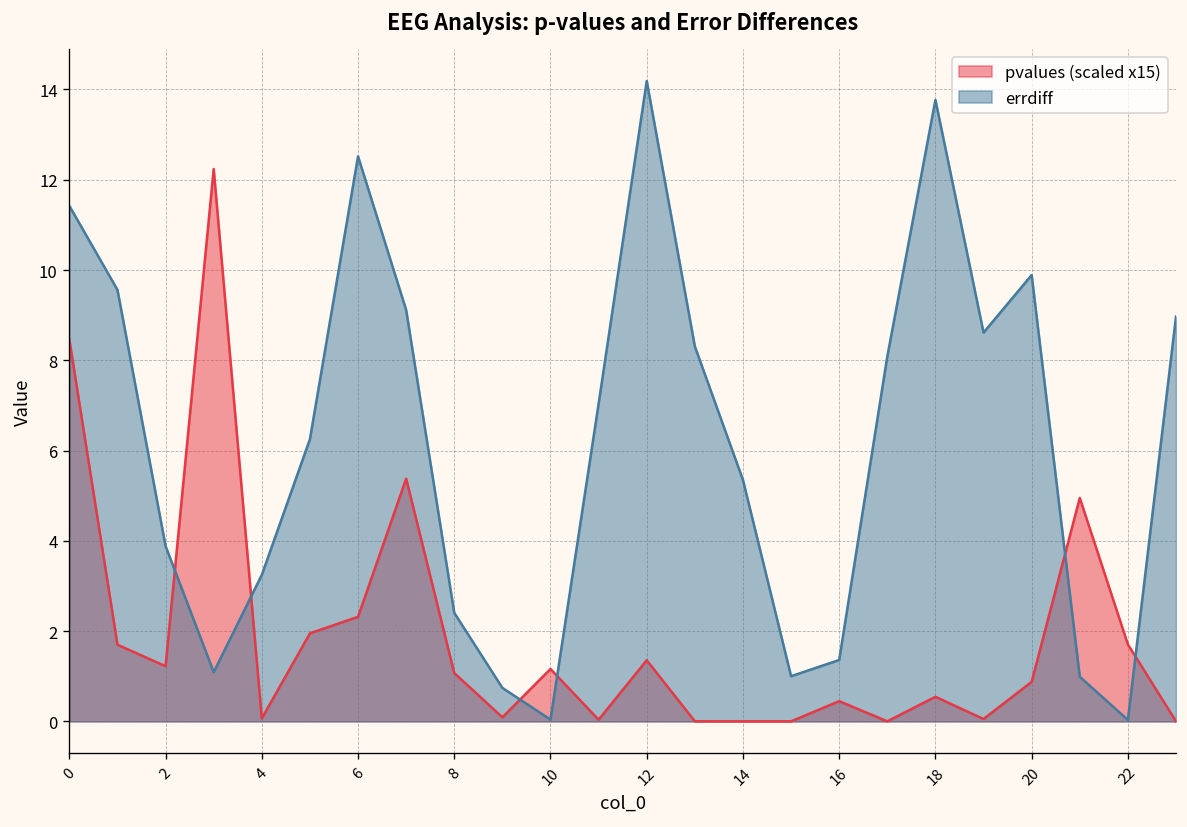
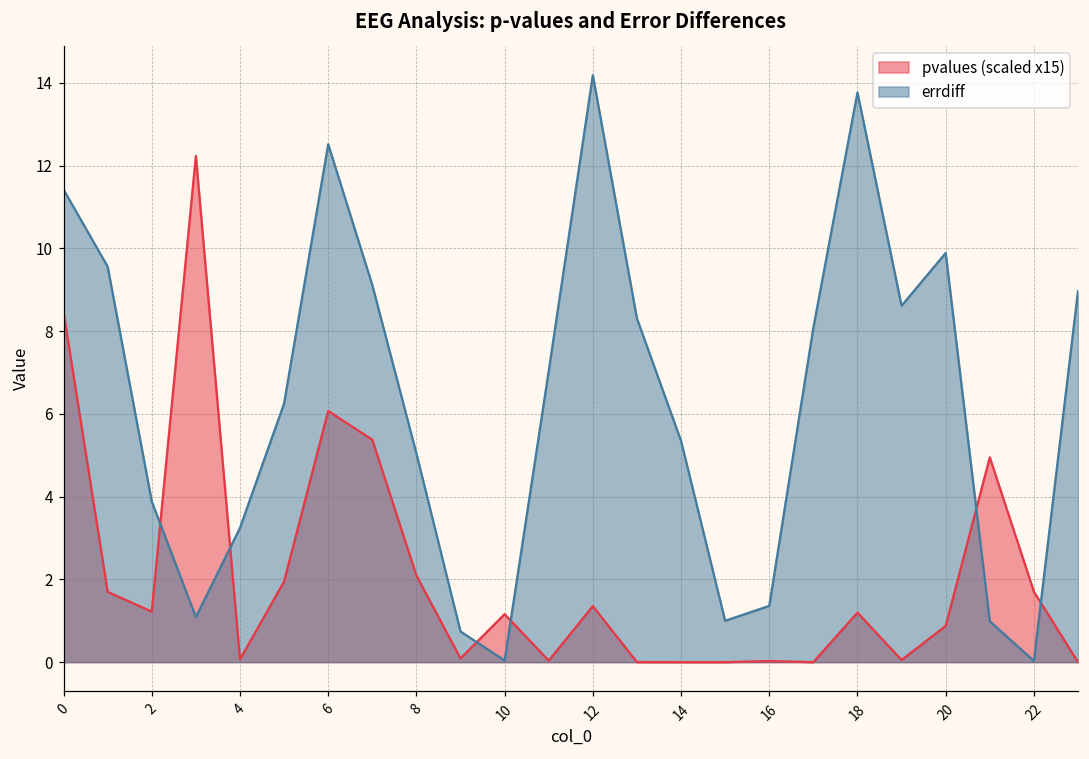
  {
    "pvalues (scaled x15)": {
      "0": 8.5,
      "2": 1.2,
      "4": 0.1,
-     "6": 2.3,
-     "8": 1.1,
+     "6": 6.1,
+     "8": 2.1,
      "10": 1.2,
      "12": 1.4,
      "14": 0.0,
-     "16": 0.4,
-     "18": 0.5,
+     "16": 0.0,
+     "18": 1.2,
      "20": 0.9,
      "22": 1.7
    },
    "errdiff": {
      "0": 11.4,
      "2": 3.9,
      "4": 3.2,
      "6": 12.5,
-     "8": 2.4,
+     "8": 5.0,
      "10": 0.0,
      "12": 14.2,
      "14": 5.3,
      "16": 1.4,
      "18": 13.8,
      "20": 9.9,
      "22": 0.0
    }
  }
